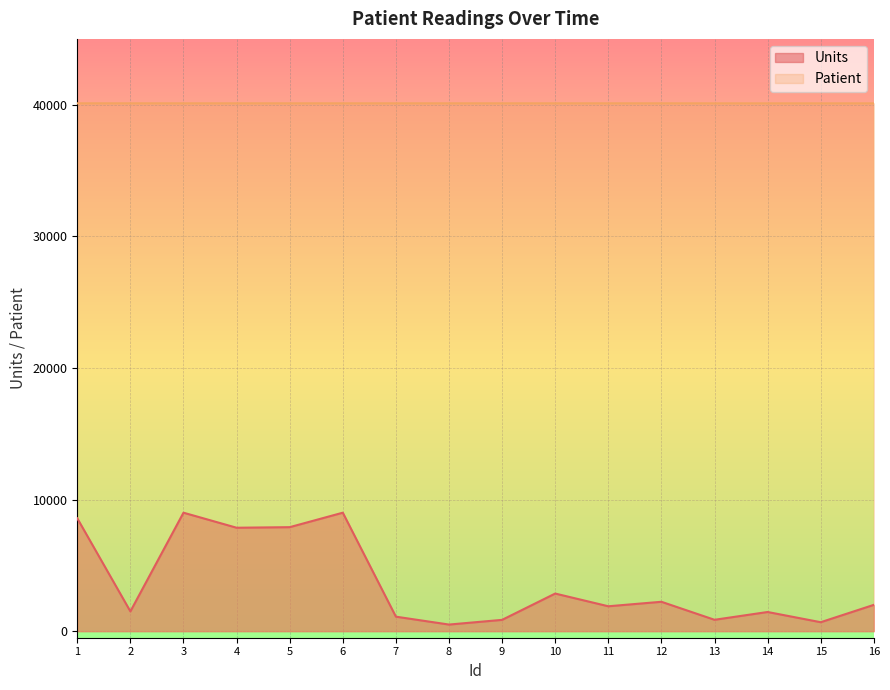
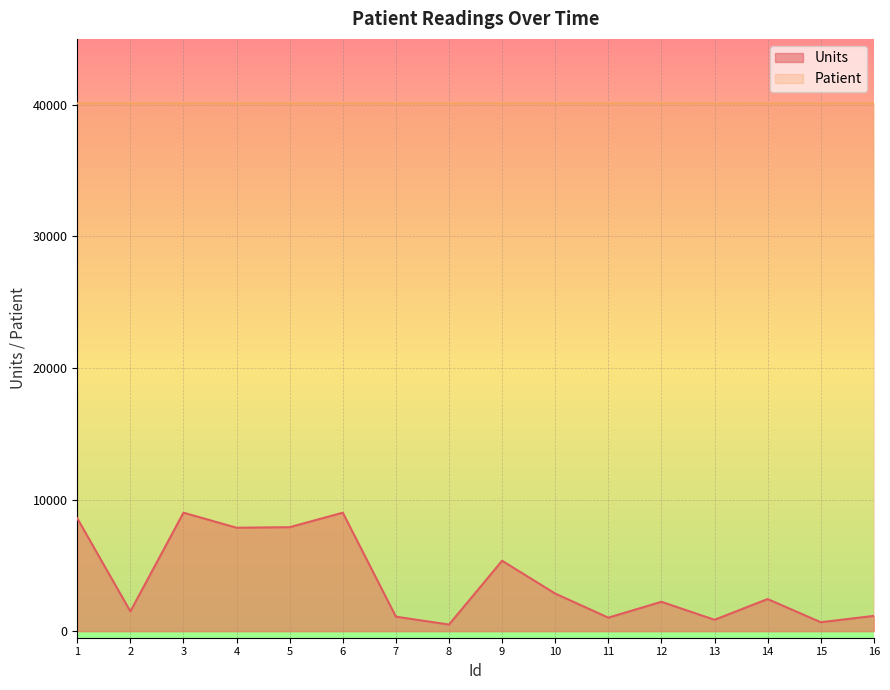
  {
    "Units": {
      "1": 8600,
      "2": 1500,
      "3": 9000,
      "4": 7900,
      "5": 7900,
      "6": 9000,
      "7": 1100,
      "8": 500,
-     "9": 900,
+     "9": 5300,
      "10": 2900,
-     "11": 1900,
+     "11": 1000,
      "12": 2200,
      "13": 900,
-     "14": 1500,
+     "14": 2400,
      "15": 700,
-     "16": 2000
+     "16": 1200
    },
    "Patient": {
      "1": 40100,
      "2": 40100,
      "3": 40100,
      "4": 40100,
      "5": 40100,
      "6": 40100,
      "7": 40100,
      "8": 40100,
      "9": 40100,
      "10": 40100,
      "11": 40100,
      "12": 40100,
      "13": 40100,
      "14": 40100,
      "15": 40100,
      "16": 40100
    }
  }
